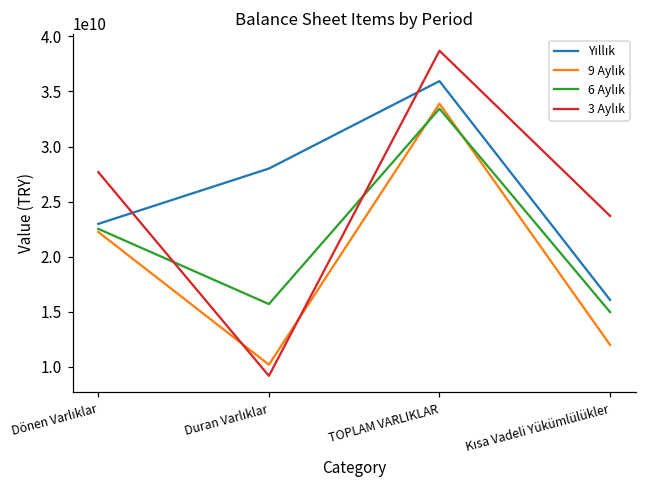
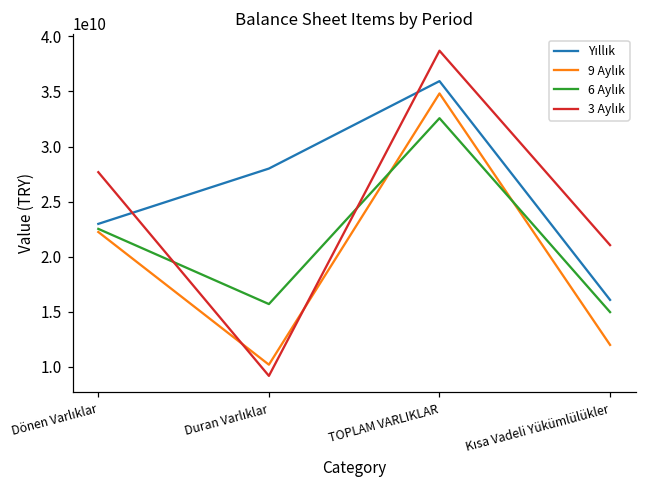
  {
    "Yıllık": {
      "Dönen Varlıklar": 23000000000,
      "Duran Varlıklar": 28000000000,
      "TOPLAM VARLIKLAR": 35900000000,
      "Kısa Vadeli Yükümlülükler": 16100000000
    },
    "9 Aylık": {
      "Dönen Varlıklar": 22200000000,
      "Duran Varlıklar": 10200000000,
-     "TOPLAM VARLIKLAR": 33900000000,
+     "TOPLAM VARLIKLAR": 34800000000,
      "Kısa Vadeli Yükümlülükler": 12000000000
    },
    "6 Aylık": {
      "Dönen Varlıklar": 22500000000,
      "Duran Varlıklar": 15700000000,
-     "TOPLAM VARLIKLAR": 33400000000,
+     "TOPLAM VARLIKLAR": 32600000000,
      "Kısa Vadeli Yükümlülükler": 15000000000
    },
    "3 Aylık": {
      "Dönen Varlıklar": 27700000000,
      "Duran Varlıklar": 9200000000,
      "TOPLAM VARLIKLAR": 38700000000,
-     "Kısa Vadeli Yükümlülükler": 23700000000
+     "Kısa Vadeli Yükümlülükler": 21100000000
    }
  }
